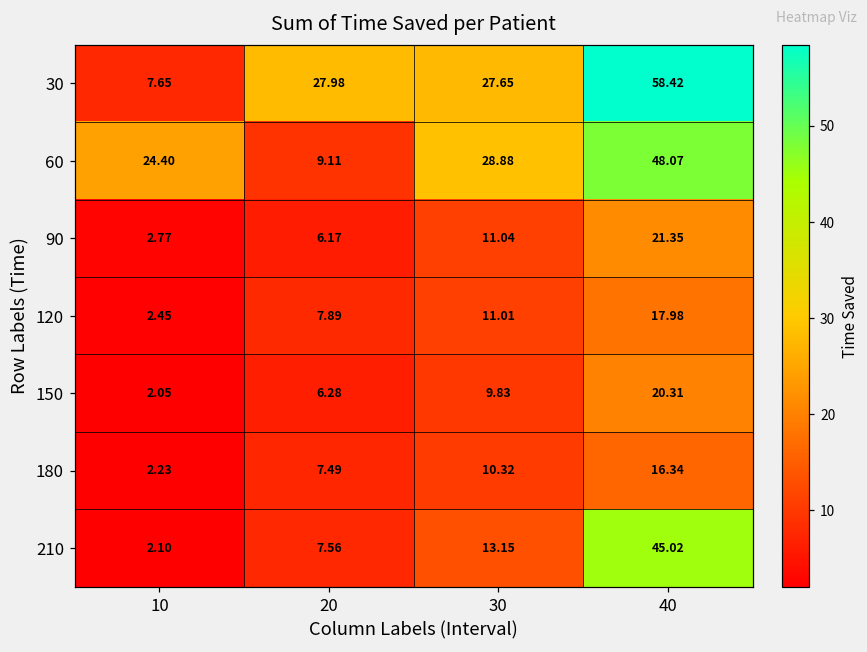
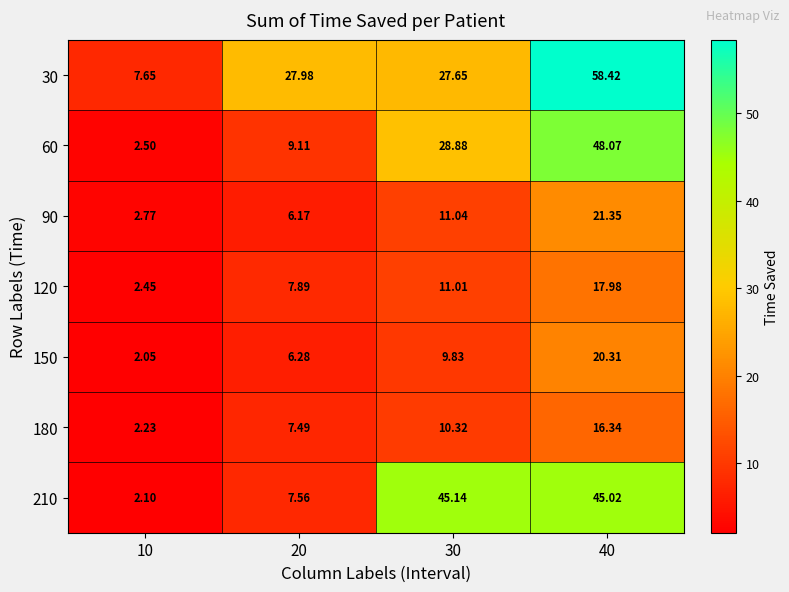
  {
    "30": {
      "10": 7.65,
      "20": 27.98,
      "30": 27.65,
      "40": 58.42
    },
    "60": {
-     "10": 24.40,
+     "10": 2.50,
      "20": 9.11,
      "30": 28.88,
      "40": 48.07
    },
    "90": {
      "10": 2.77,
      "20": 6.17,
      "30": 11.04,
      "40": 21.35
    },
    "120": {
      "10": 2.45,
      "20": 7.89,
      "30": 11.01,
      "40": 17.98
    },
    "150": {
      "10": 2.05,
      "20": 6.28,
      "30": 9.83,
      "40": 20.31
    },
    "180": {
      "10": 2.23,
      "20": 7.49,
      "30": 10.32,
      "40": 16.34
    },
    "210": {
      "10": 2.10,
      "20": 7.56,
-     "30": 13.15,
+     "30": 45.14,
      "40": 45.02
    }
  }
